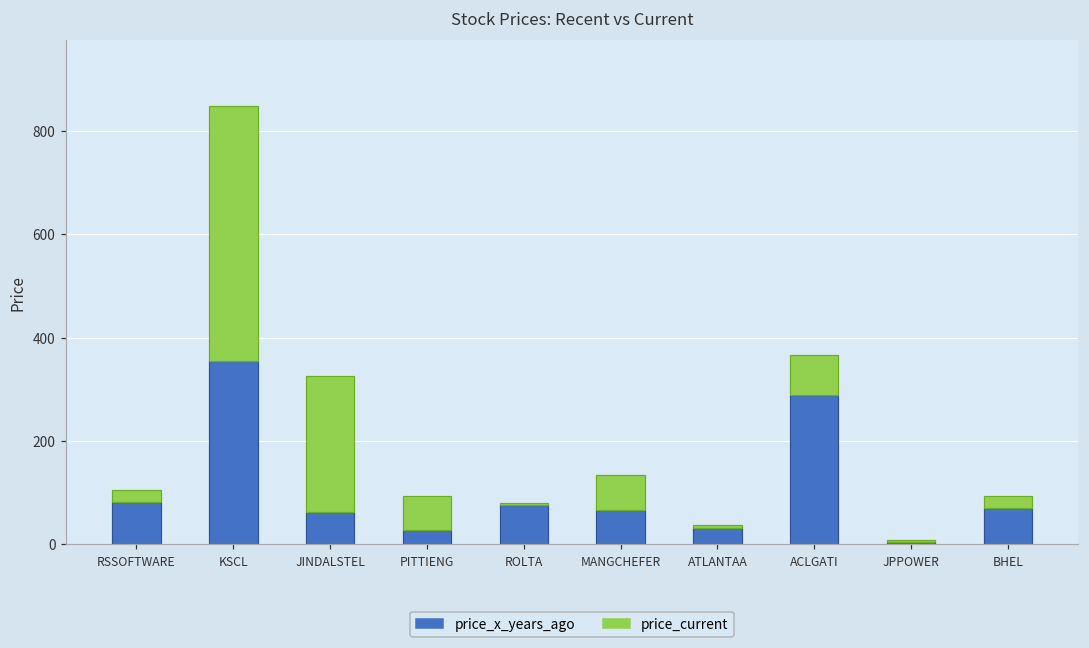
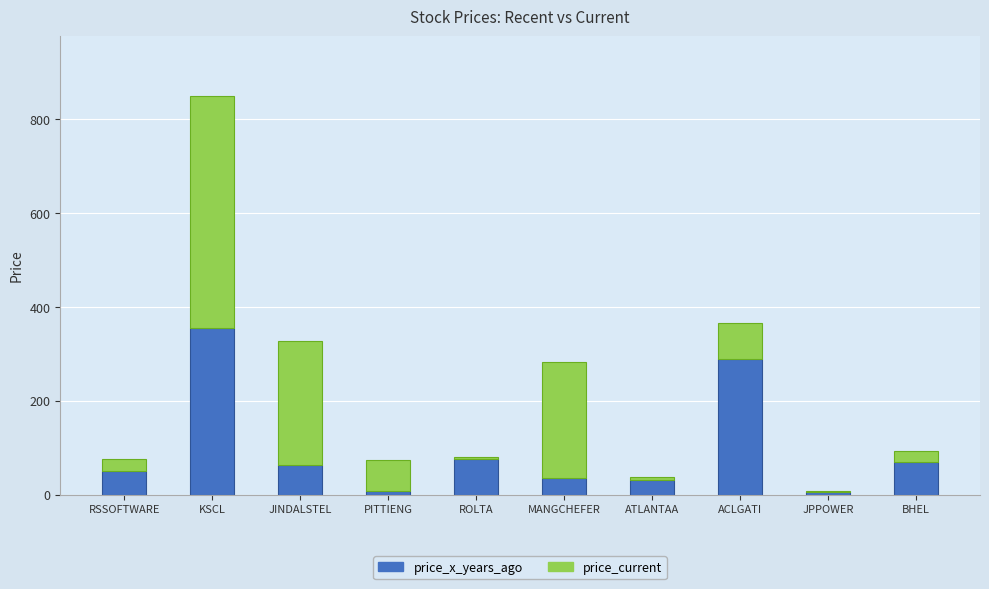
  {
    "price_x_years_ago": {
-     "RSSOFTWARE": 80,
+     "RSSOFTWARE": 50,
      "KSCL": 360,
      "JINDALSTEL": 60,
-     "PITTIENG": 30,
+     "PITTIENG": 10,
      "ROLTA": 80,
-     "MANGCHEFER": 70,
+     "MANGCHEFER": 40,
      "ATLANTAA": 30,
      "ACLGATI": 290,
      "BHEL": 70
    },
    "price_current": {
      "RSSOFTWARE": 20,
      "KSCL": 490,
      "JINDALSTEL": 260,
      "PITTIENG": 70,
-     "MANGCHEFER": 70,
+     "MANGCHEFER": 250,
      "ATLANTAA": 10,
      "ACLGATI": 80,
      "BHEL": 20
    }
  }
